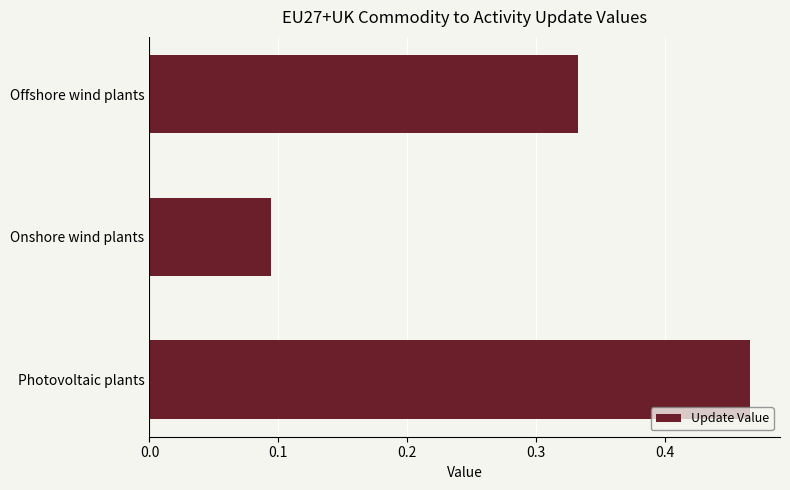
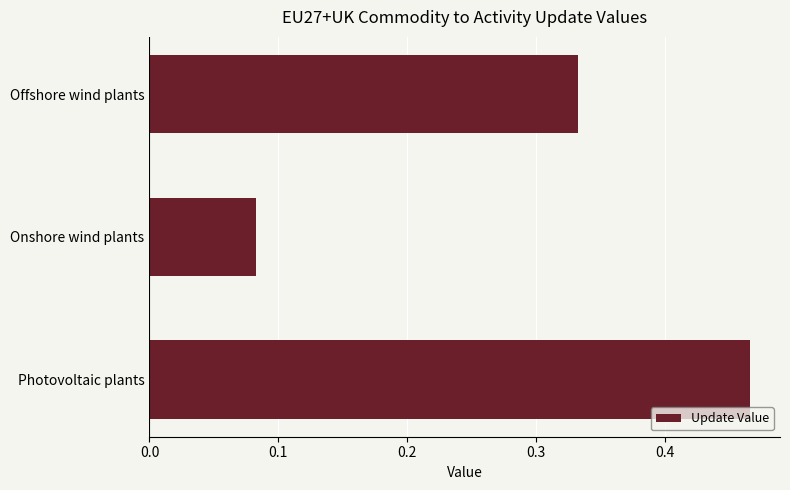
  {
    "Offshore wind plants": 0.332,
-   "Onshore wind plants": 0.094,
+   "Onshore wind plants": 0.082,
    "Photovoltaic plants": 0.466
  }
